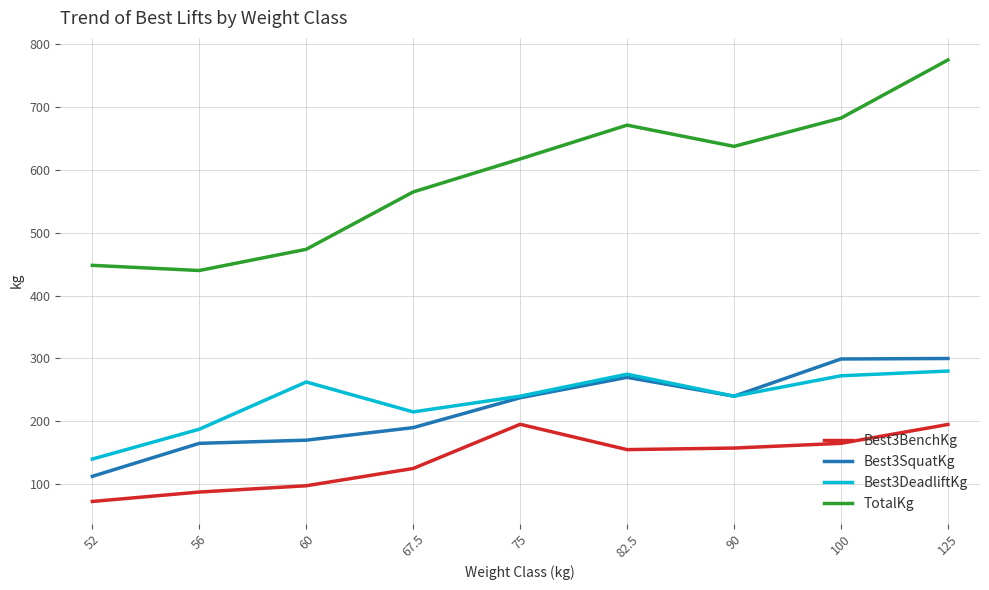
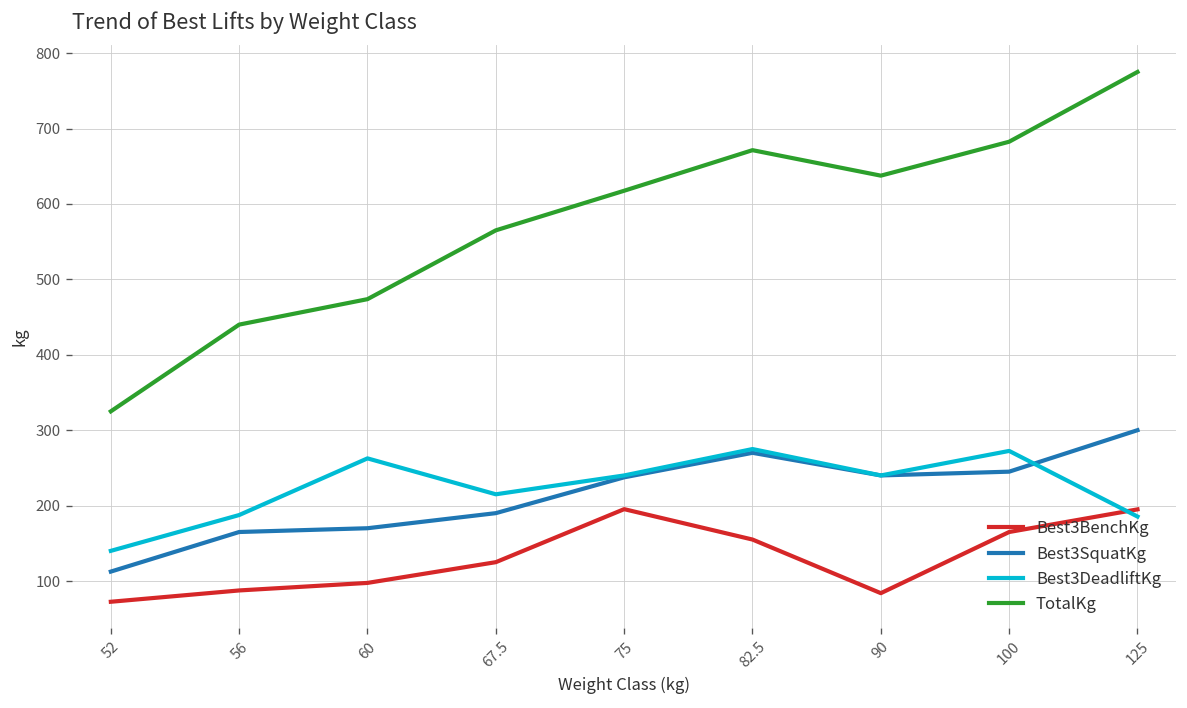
  {
    "Best3BenchKg": {
      "52": 70,
      "56": 90,
      "60": 100,
      "67.5": 130,
      "75": 200,
      "82.5": 160,
-     "90": 160,
+     "90": 80,
      "100": 170,
      "125": 200
    },
    "Best3SquatKg": {
      "52": 110,
      "56": 170,
      "60": 170,
      "67.5": 190,
      "82.5": 270,
-     "100": 300,
+     "100": 250,
      "125": 300
    },
    "Best3DeadliftKg": {
      "52": 140,
      "56": 190,
      "60": 260,
      "67.5": 220,
      "82.5": 280,
      "100": 270,
-     "125": 280
+     "125": 190
    },
    "TotalKg": {
-     "52": 450,
+     "52": 330,
      "56": 440,
      "60": 470,
      "67.5": 570,
      "75": 620,
      "82.5": 670,
      "90": 640,
      "100": 680,
      "125": 780
    }
  }
